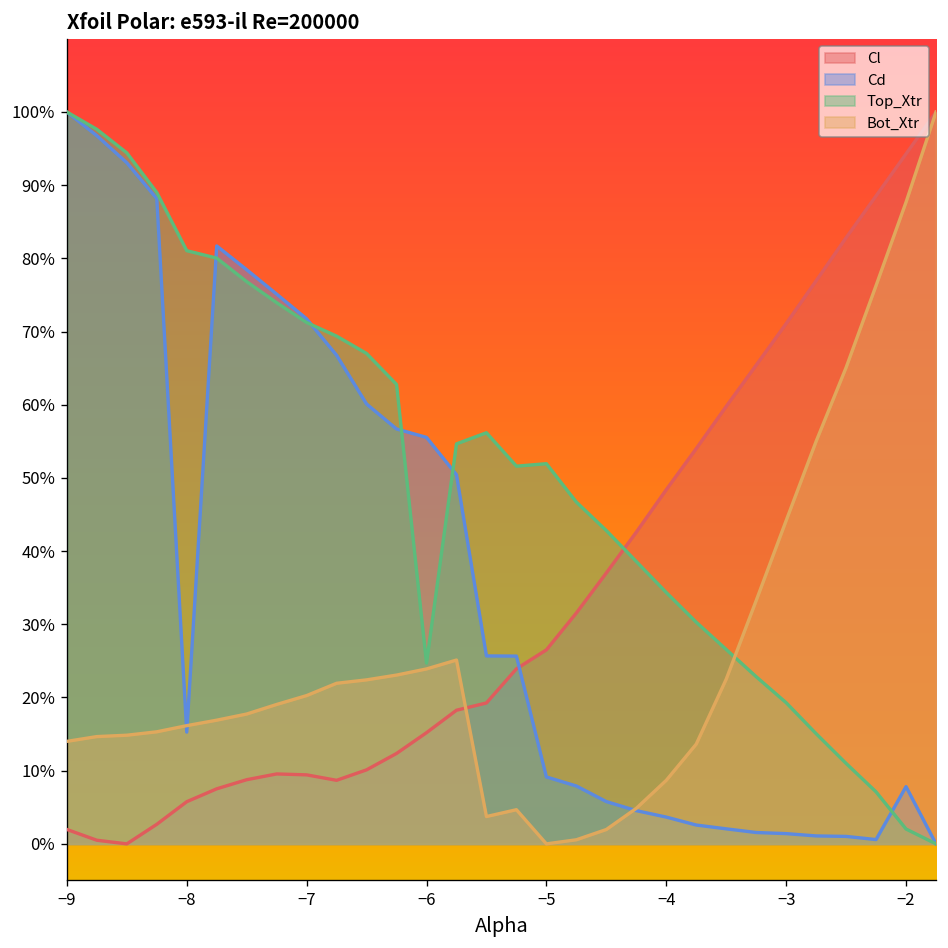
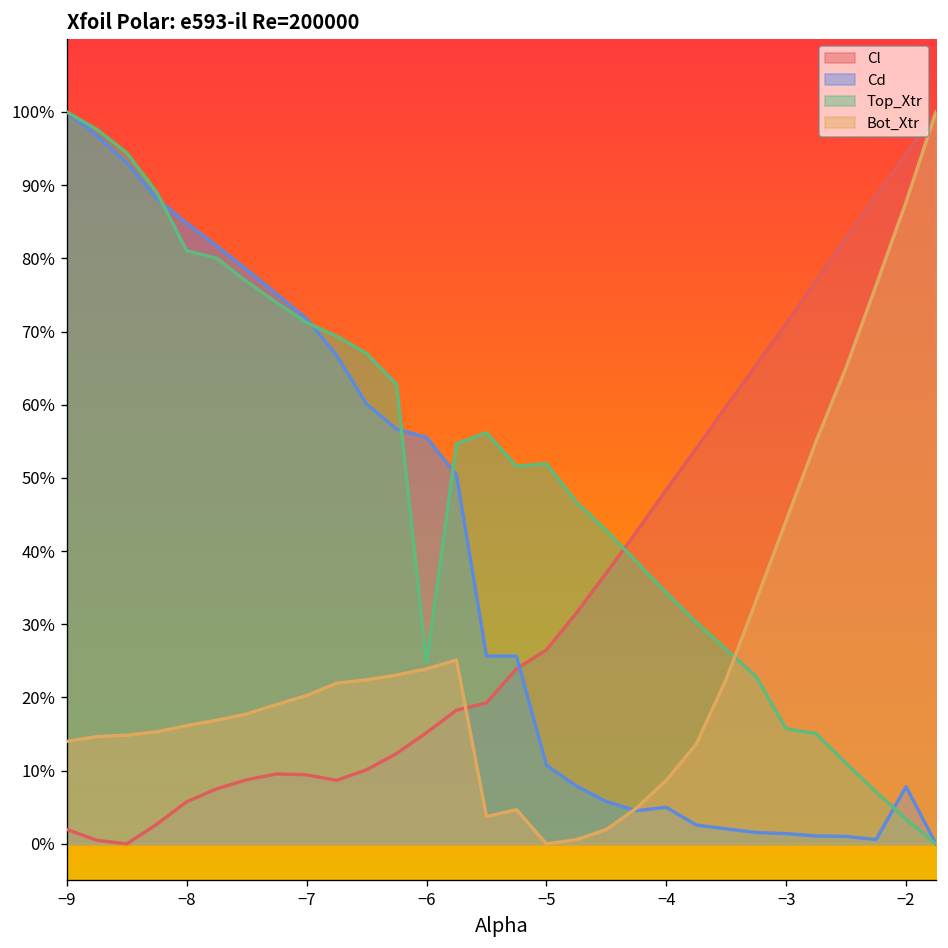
  {
    "Cd": {
-     "−8": "15%",
+     "−8": "85%",
      "−7": "72%",
      "−6": "56%",
-     "−5": "9%",
-     "−4": "4%",
+     "−5": "11%",
+     "−4": "5%",
      "−3": "1%",
      "−2": "8%"
    },
    "Top_Xtr": {
      "−8": "81%",
      "−7": "71%",
      "−6": "25%",
      "−5": "52%",
      "−4": "34%",
-     "−3": "19%",
-     "−2": "2%"
+     "−3": "16%",
+     "−2": "3%"
    }
  }
